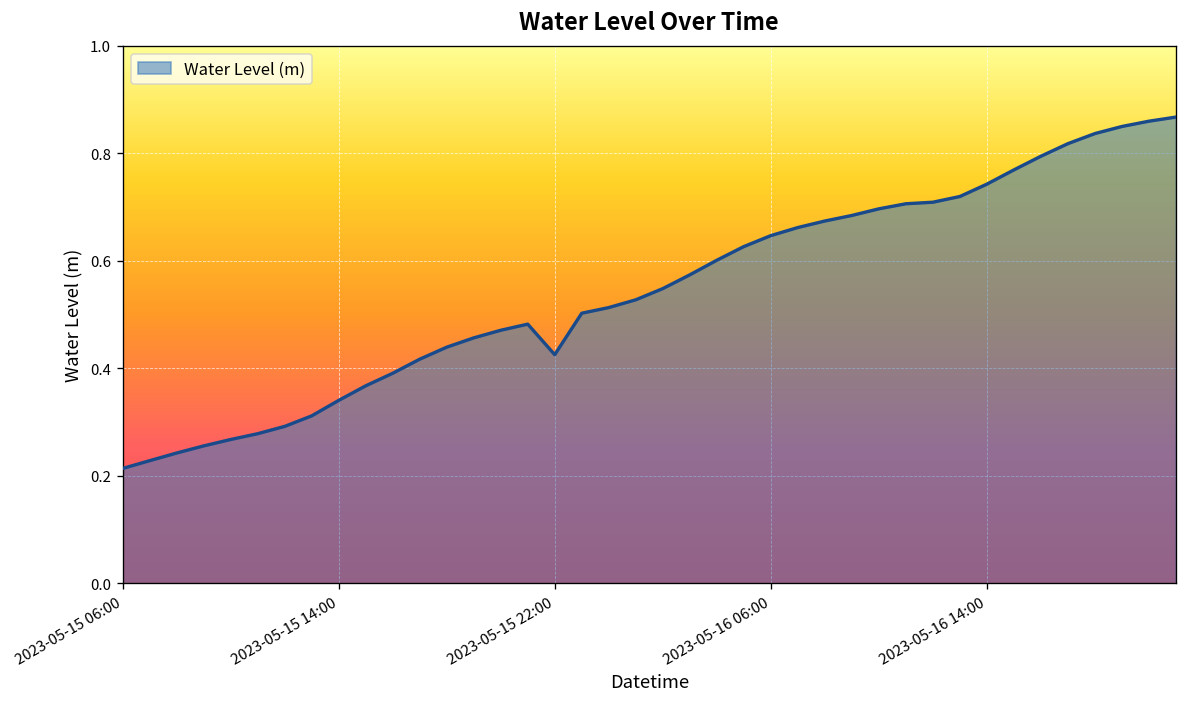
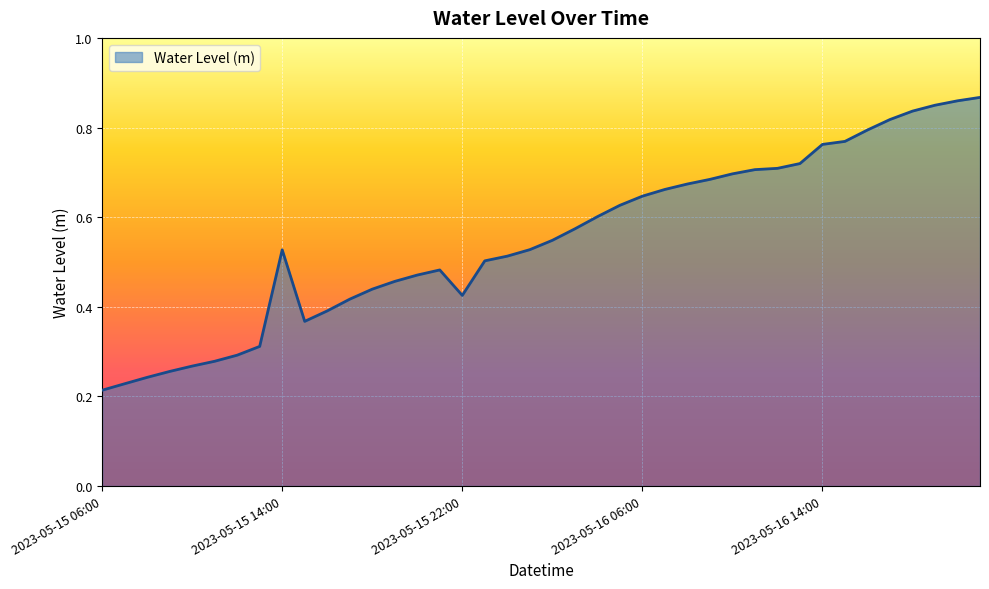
  {
    "2023-05-15 06:00": 0.21,
-   "2023-05-15 14:00": 0.34,
+   "2023-05-15 14:00": 0.53,
    "2023-05-15 22:00": 0.43,
    "2023-05-16 06:00": 0.65,
-   "2023-05-16 14:00": 0.74
+   "2023-05-16 14:00": 0.76
  }
